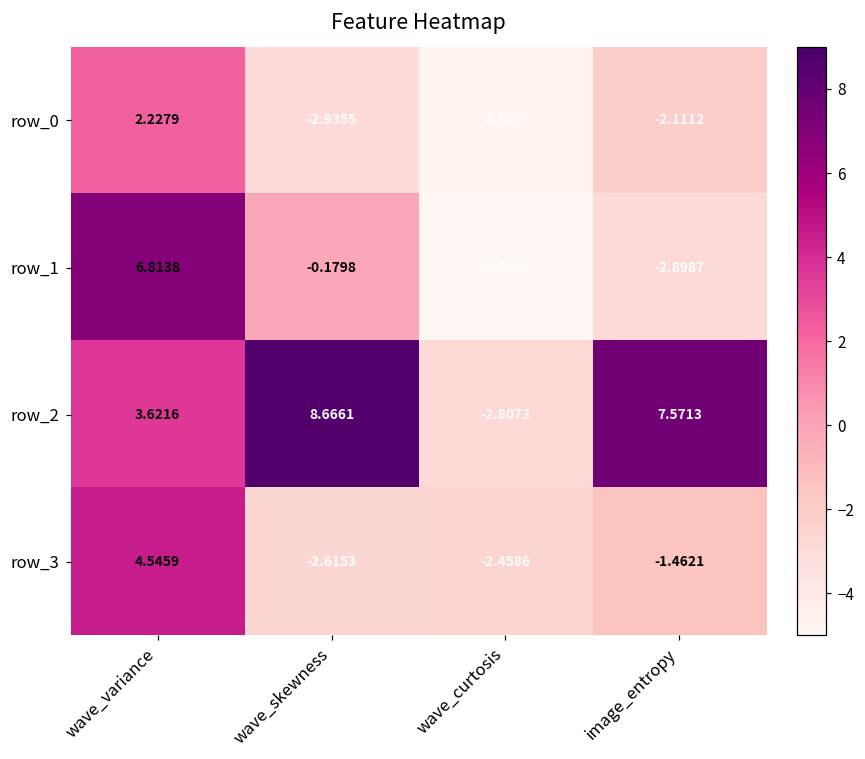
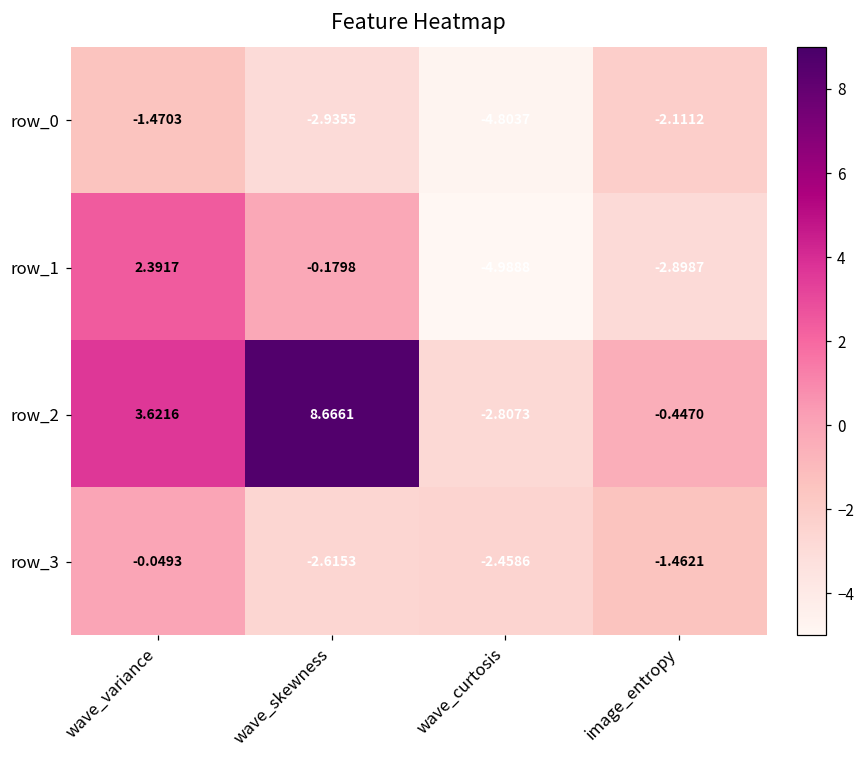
  {
    "row_0": {
-     "wave_variance": 2.2279,
+     "wave_variance": -1.4703,
      "image_entropy": -2.1112
    },
    "row_1": {
-     "wave_variance": 6.8138,
+     "wave_variance": 2.3917,
      "wave_skewness": -0.1798
    },
    "row_2": {
      "wave_variance": 3.6216,
      "wave_skewness": 8.6661,
-     "image_entropy": 7.5713
+     "image_entropy": -0.4470
    },
    "row_3": {
-     "wave_variance": 4.5459,
+     "wave_variance": -0.0493,
      "image_entropy": -1.4621
    }
  }
